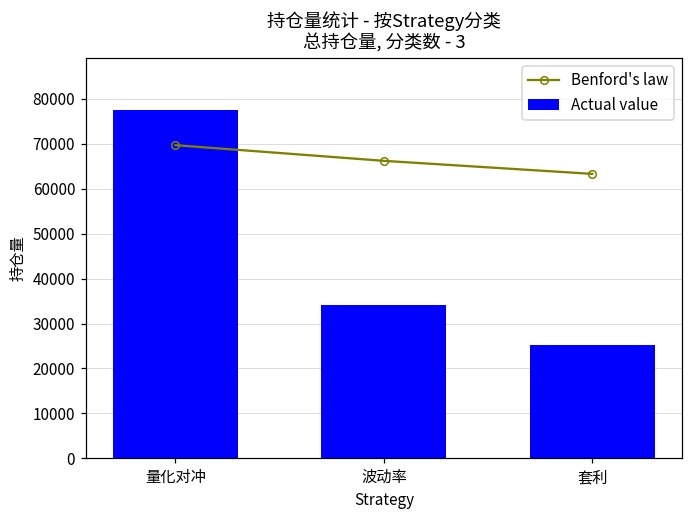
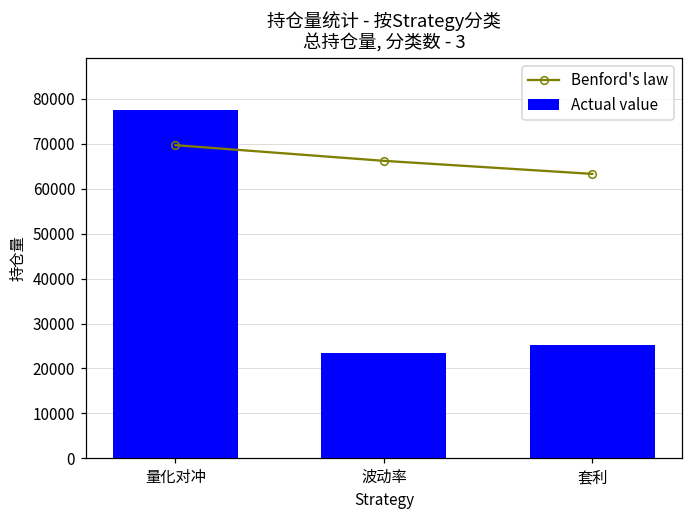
  {
    "Benford's law": {
      "量化对冲": 70000,
      "波动率": 66000,
      "套利": 63000
    },
    "Actual value": {
      "量化对冲": 77000,
-     "波动率": 34000,
+     "波动率": 23000,
      "套利": 25000
    }
  }
